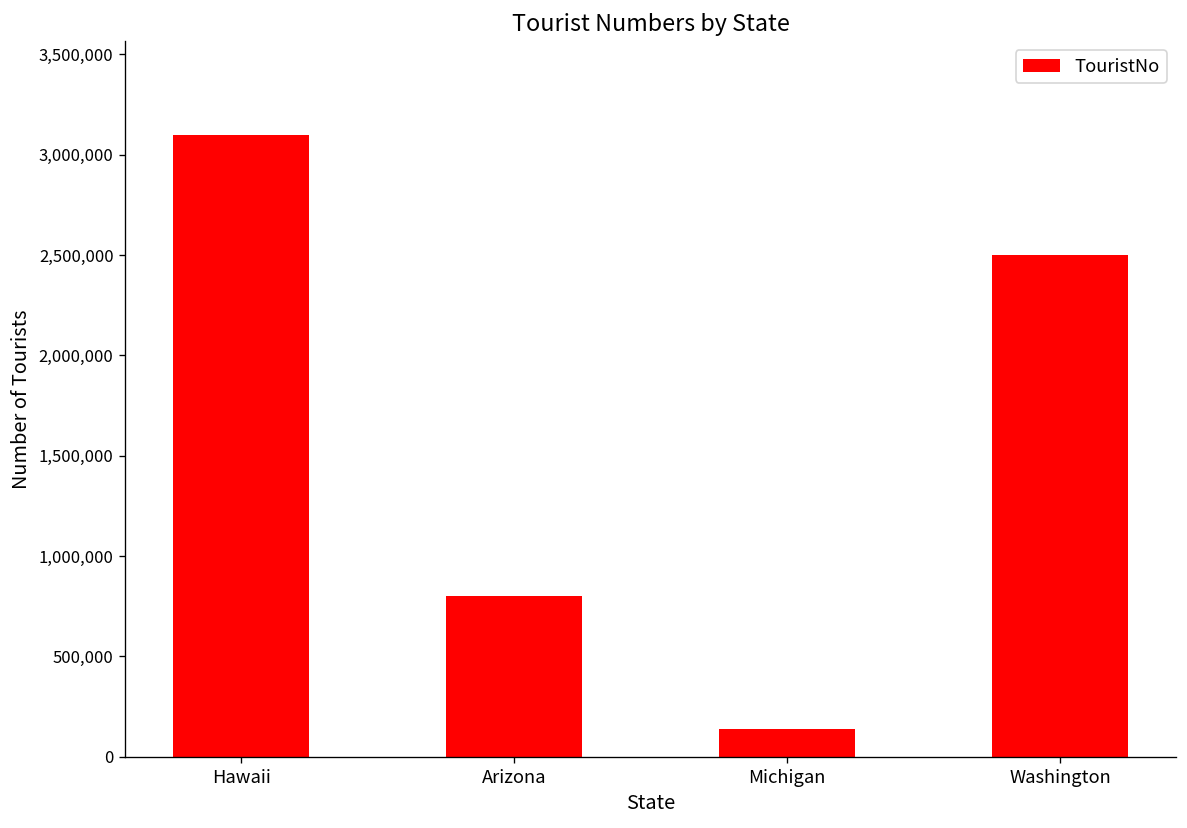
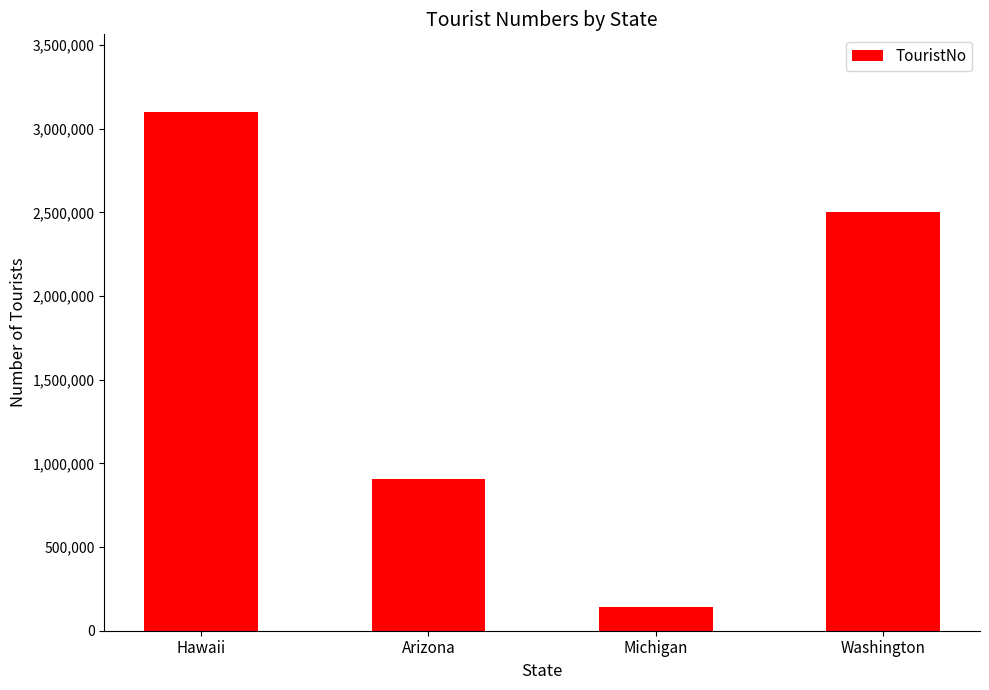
  {
    "Hawaii": "3,100,000",
-   "Arizona": "800,000",
+   "Arizona": "910,000",
    "Michigan": "140,000",
    "Washington": "2,500,000"
  }
